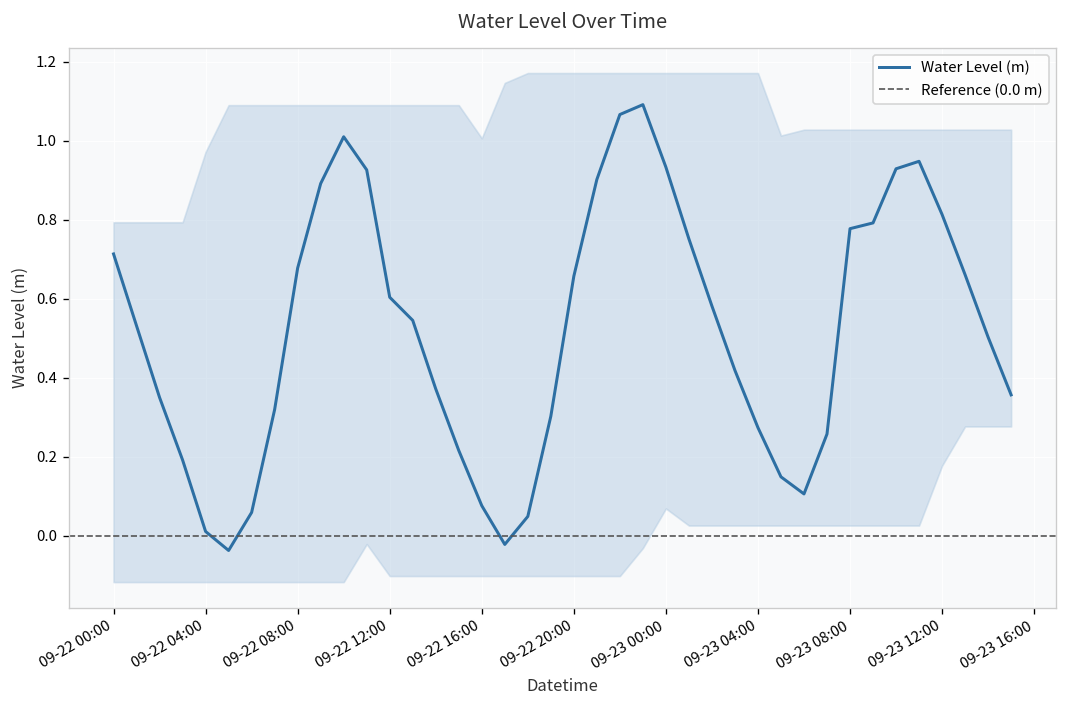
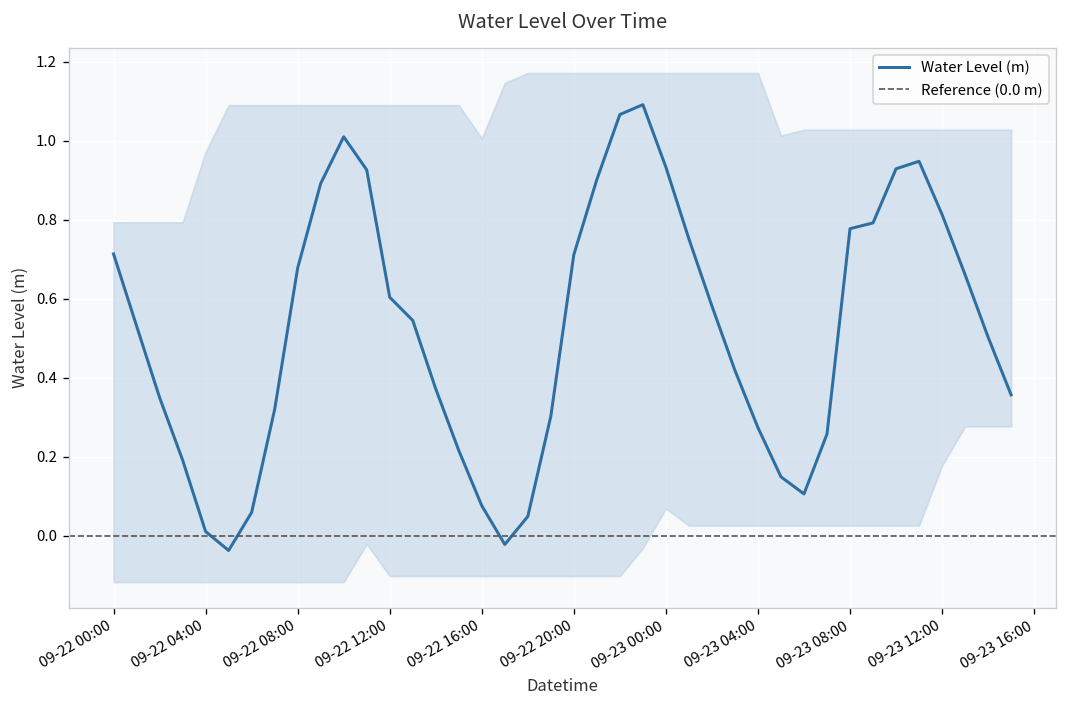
  {
    "Water Level (m)": {
      "09-22 00:00": 0.71,
      "09-22 04:00": 0.01,
      "09-22 08:00": 0.68,
      "09-22 12:00": 0.60,
      "09-22 16:00": 0.08,
-     "09-22 20:00": 0.66,
+     "09-22 20:00": 0.71,
      "09-23 00:00": 0.93,
      "09-23 04:00": 0.27,
      "09-23 08:00": 0.78,
      "09-23 12:00": 0.81
    }
  }
